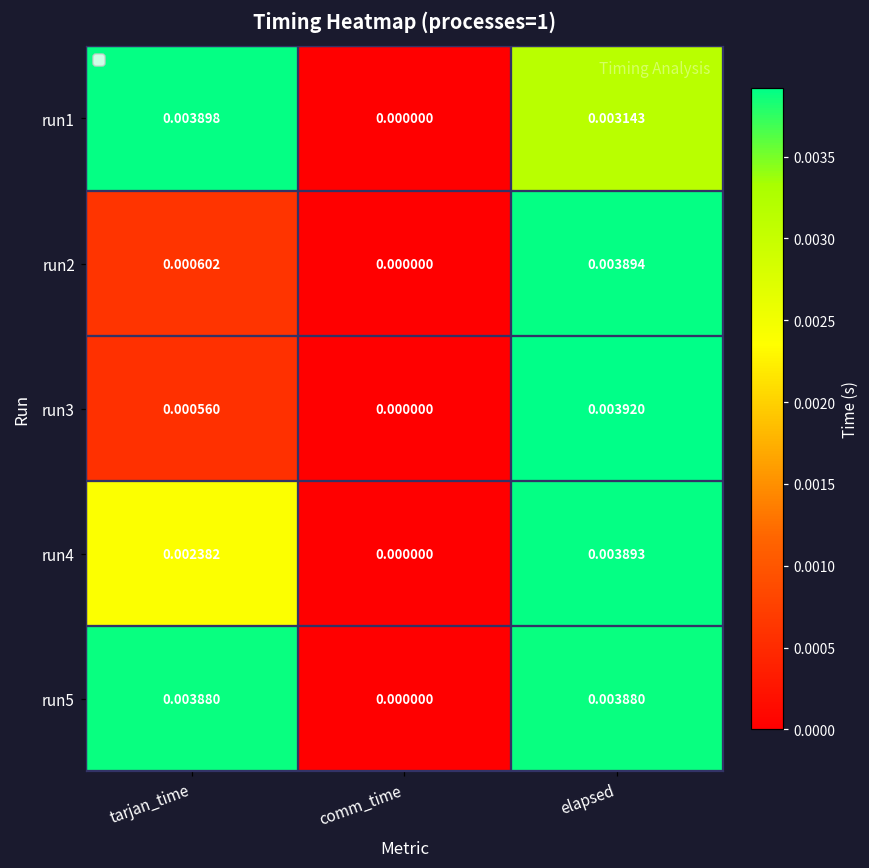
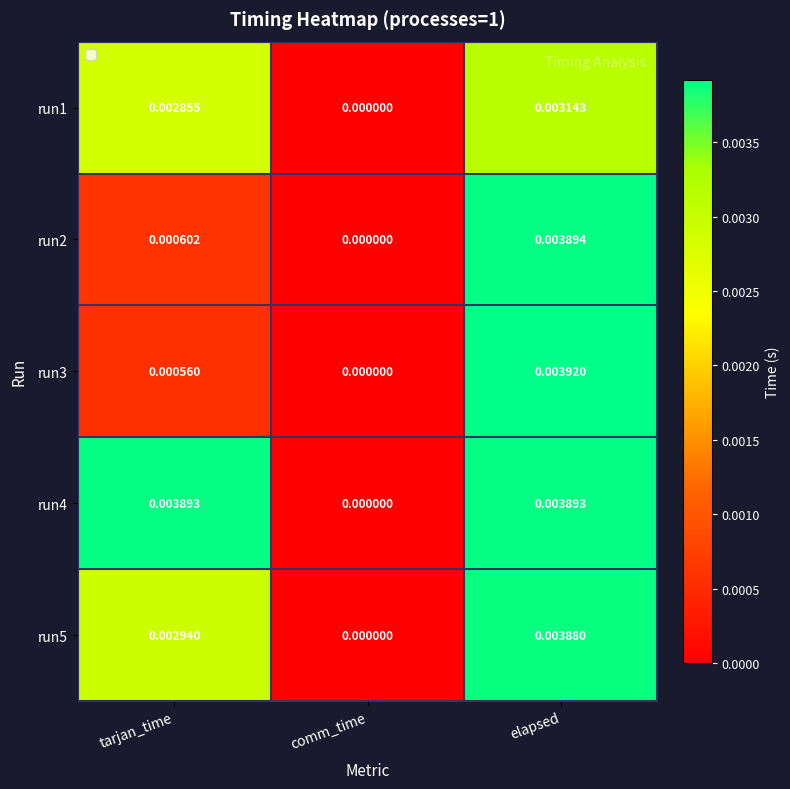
  {
    "run1": {
-     "tarjan_time": 0.003898,
+     "tarjan_time": 0.002855,
      "comm_time": 0.000000
    },
    "run2": {
      "tarjan_time": 0.000602,
      "comm_time": 0.000000,
      "elapsed": 0.003894
    },
    "run3": {
      "tarjan_time": 0.000560,
      "comm_time": 0.000000,
      "elapsed": 0.003920
    },
    "run4": {
-     "tarjan_time": 0.002382,
+     "tarjan_time": 0.003893,
      "comm_time": 0.000000,
      "elapsed": 0.003893
    },
    "run5": {
-     "tarjan_time": 0.003880,
+     "tarjan_time": 0.002940,
      "comm_time": 0.000000,
      "elapsed": 0.003880
    }
  }
